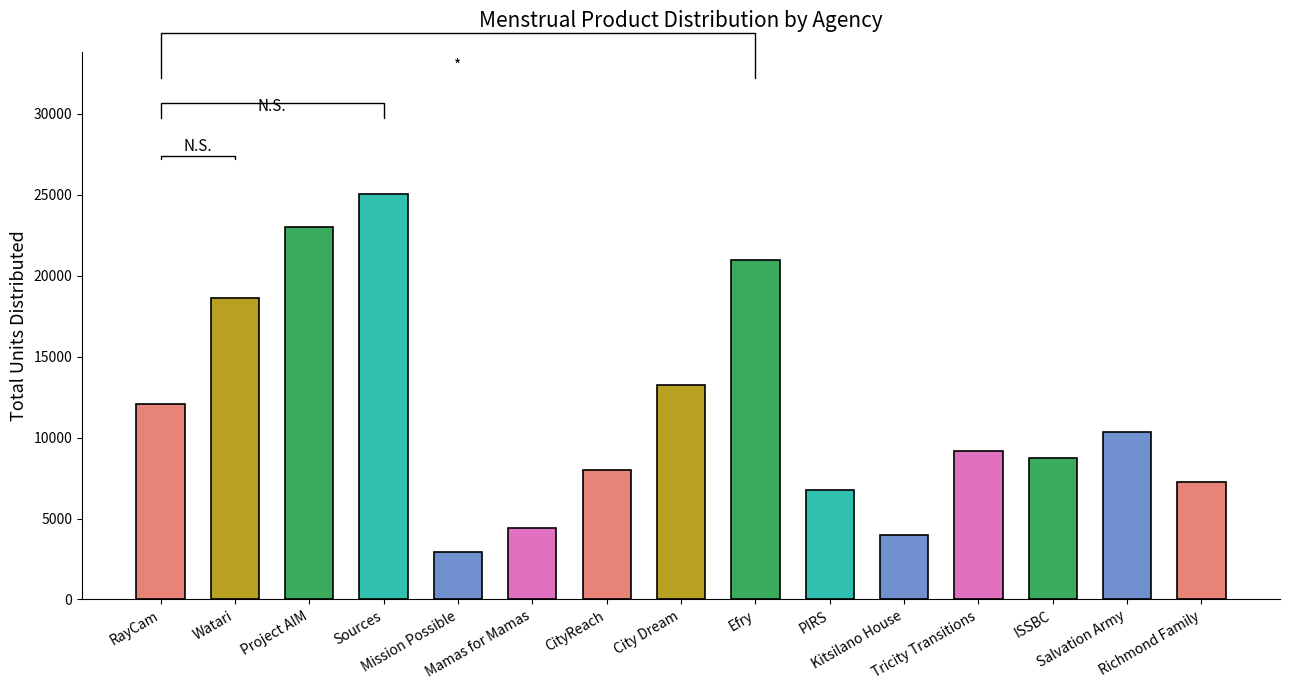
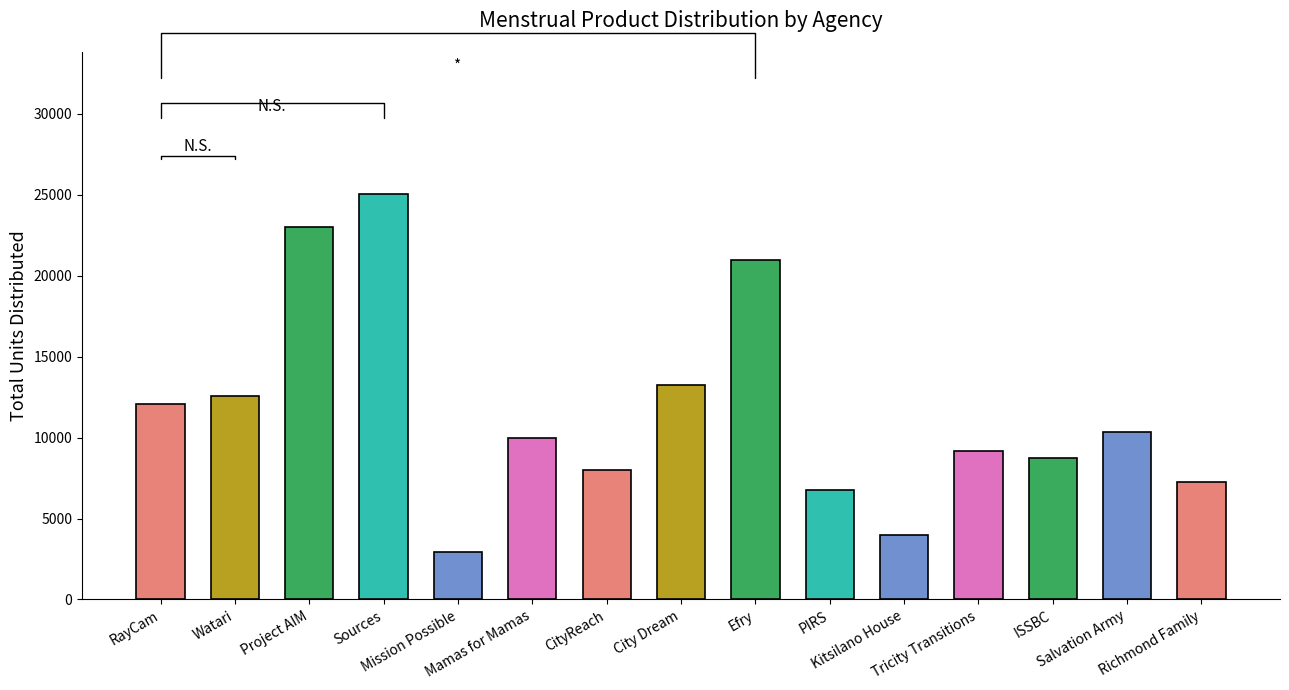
  {
    "RayCam": 12100,
-   "Watari": 18600,
+   "Watari": 12600,
    "Project AIM": 23000,
    "Sources": 25100,
    "Mission Possible": 3000,
-   "Mamas for Mamas": 4400,
+   "Mamas for Mamas": 10000,
    "CityReach": 8000,
    "City Dream": 13300,
    "Efry": 21000,
    "PIRS": 6800,
    "Kitsilano House": 4000,
    "Tricity Transitions": 9200,
    "ISSBC": 8700,
    "Salvation Army": 10400,
    "Richmond Family": 7300
  }
